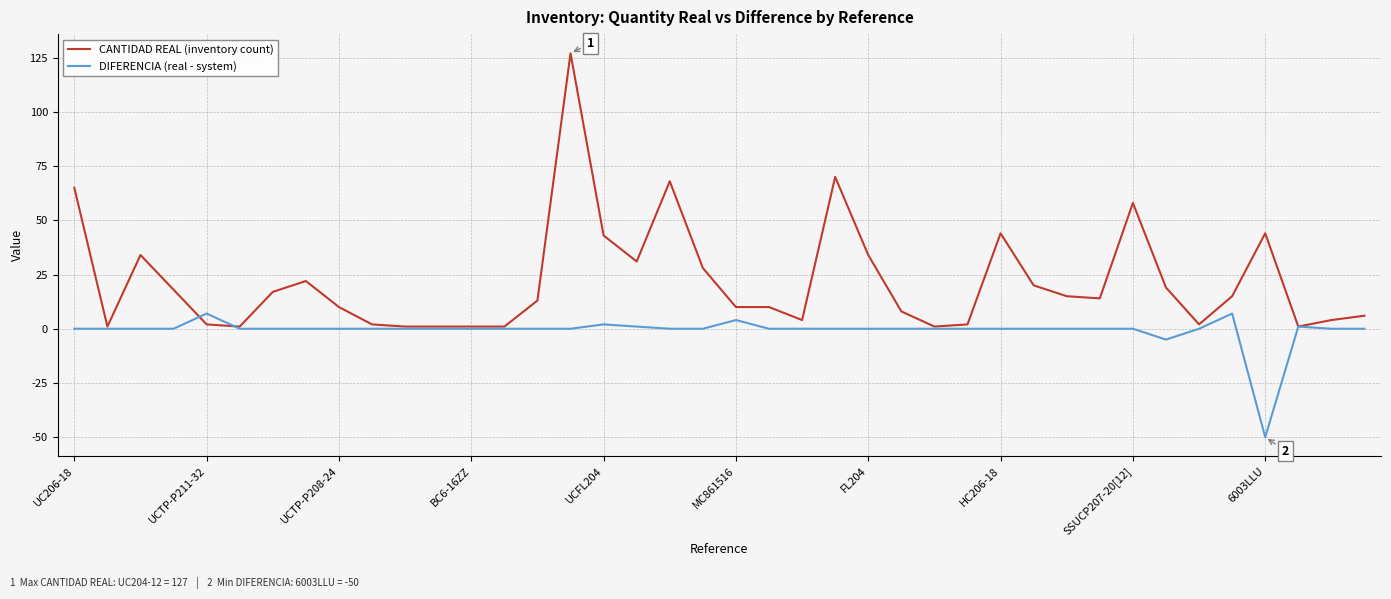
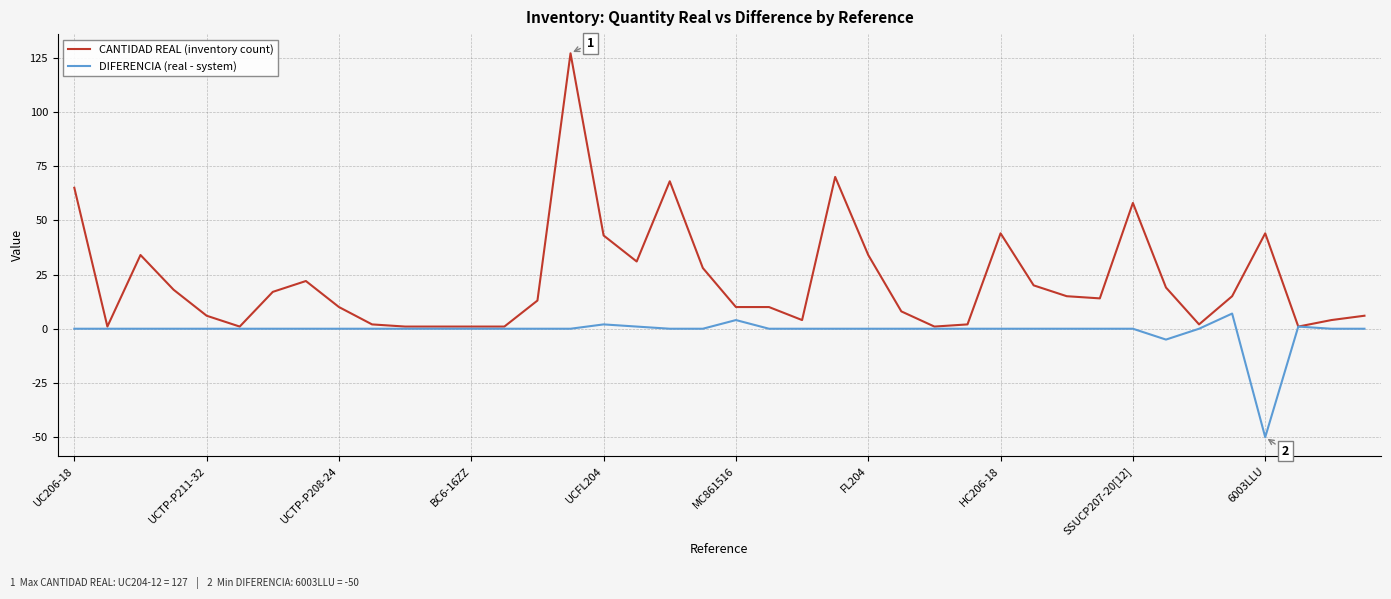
  {
    "CANTIDAD REAL (inventory count)": {
      "UC206-18": 65,
-     "UCTP-P211-32": 2,
+     "UCTP-P211-32": 6,
      "UCTP-P208-24": 10,
      "UCFL204": 43,
      "MC861516": 10,
      "FL204": 34,
      "HC206-18": 44,
      "SSUCP207-20[12]": 58,
      "6003LLU": 44
    },
    "DIFERENCIA (real - system)": {
      "UC206-18": 0,
-     "UCTP-P211-32": 7,
+     "UCTP-P211-32": 0,
      "UCTP-P208-24": 0,
      "UCFL204": 2,
      "MC861516": 4,
      "FL204": 0,
      "HC206-18": 0,
      "SSUCP207-20[12]": 0
    }
  }
